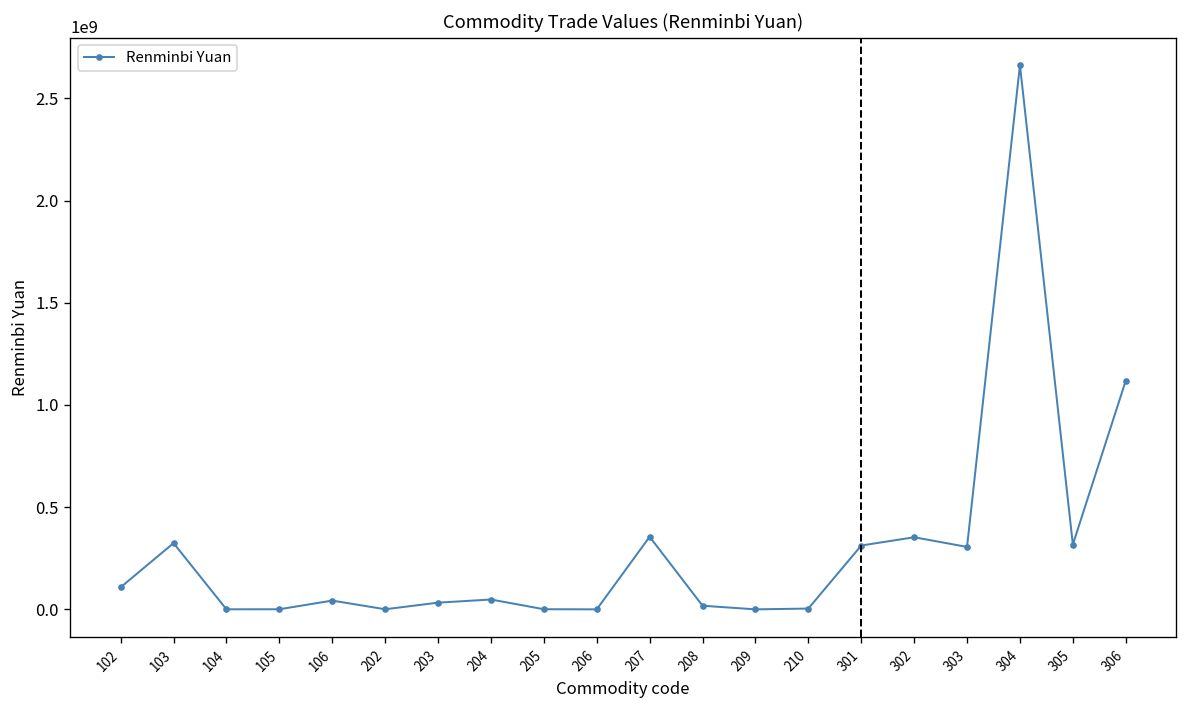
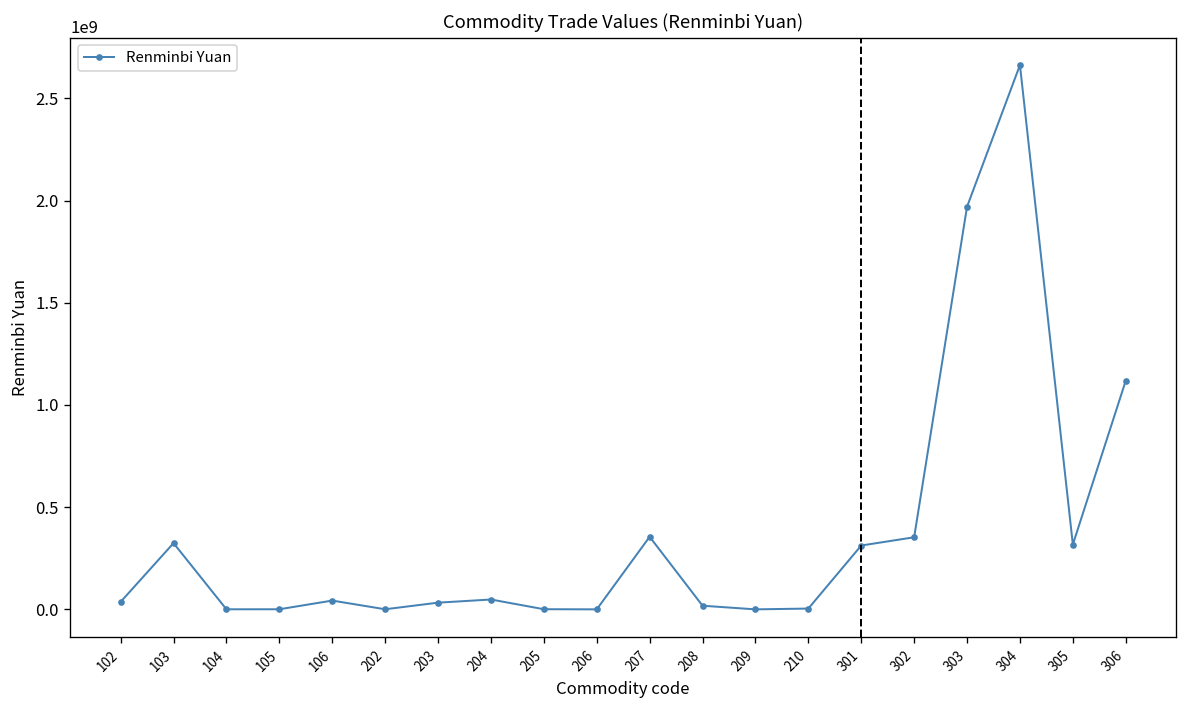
  {
-   "102": 110000000,
+   "102": 40000000,
    "103": 320000000,
    "104": 0,
    "105": 0,
    "106": 40000000,
    "202": 0,
    "203": 30000000,
    "204": 50000000,
    "205": 0,
    "206": 0,
    "207": 360000000,
    "208": 20000000,
    "209": 0,
    "210": 0,
    "301": 310000000,
    "302": 350000000,
-   "303": 310000000,
+   "303": 1970000000,
    "304": 2660000000,
    "305": 320000000,
    "306": 1120000000
  }
